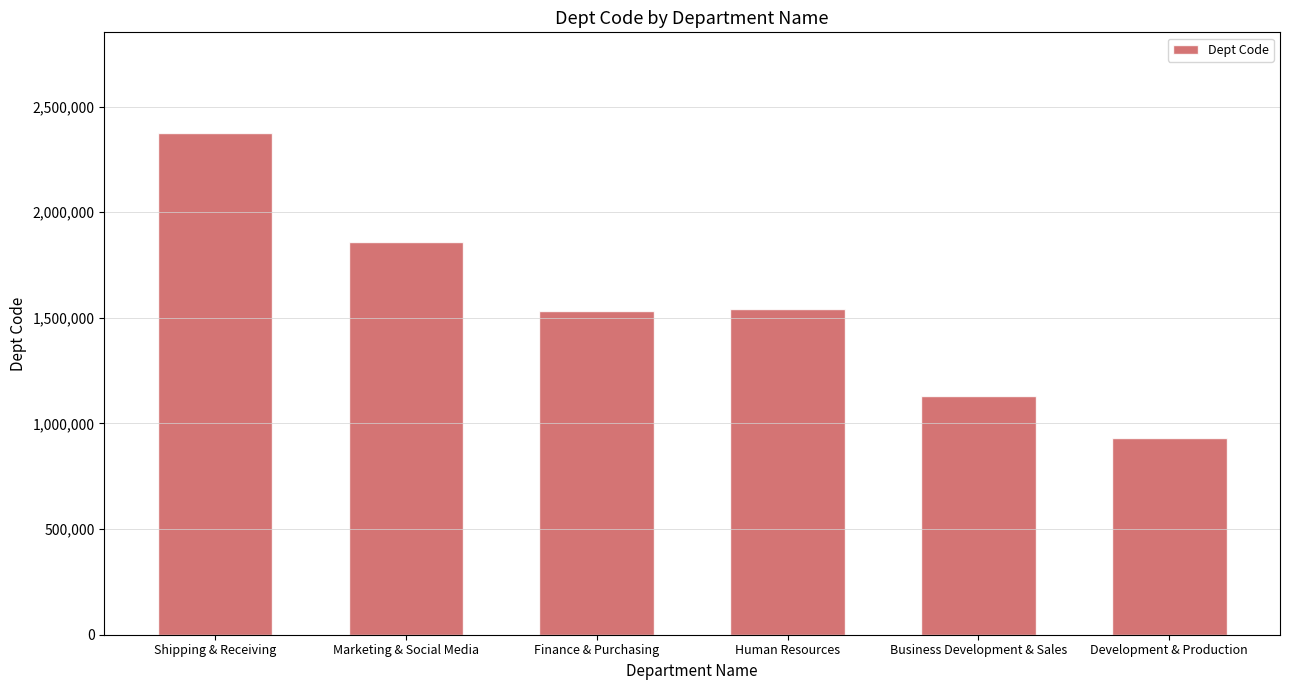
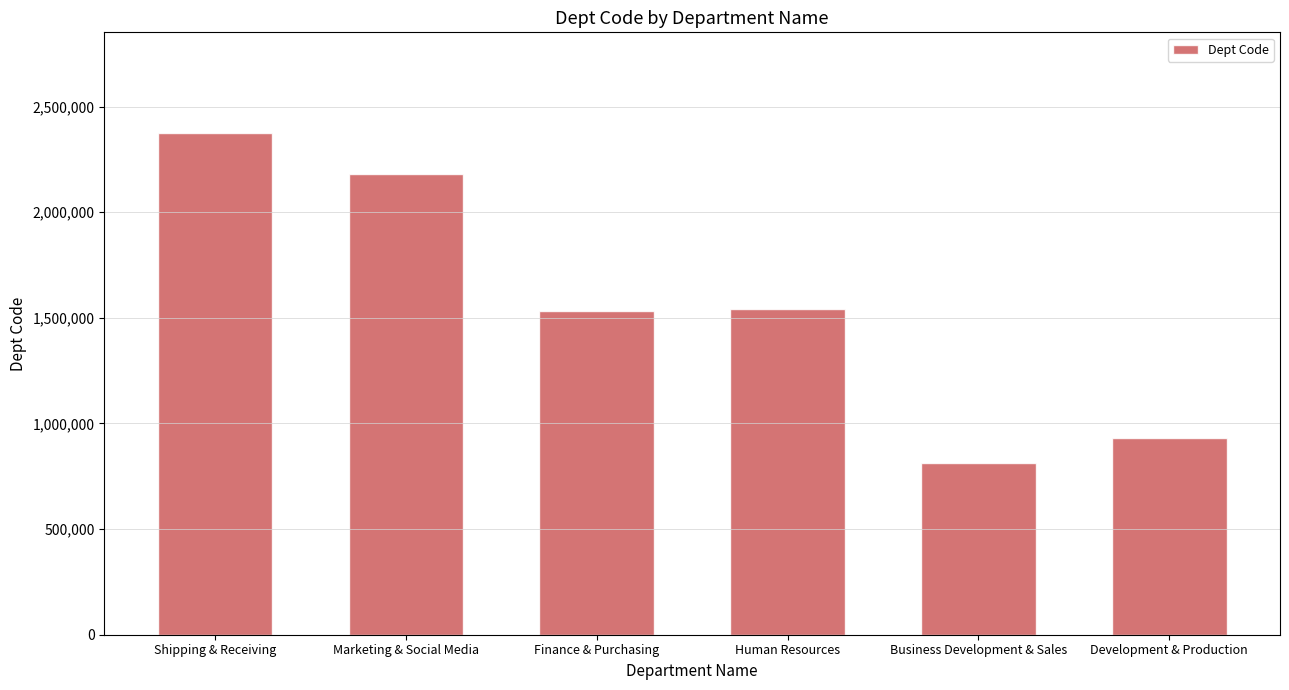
  {
    "Shipping & Receiving": "2,380,000",
-   "Marketing & Social Media": "1,860,000",
+   "Marketing & Social Media": "2,180,000",
    "Finance & Purchasing": "1,530,000",
    "Human Resources": "1,540,000",
-   "Business Development & Sales": "1,130,000",
+   "Business Development & Sales": "810,000",
    "Development & Production": "930,000"
  }
